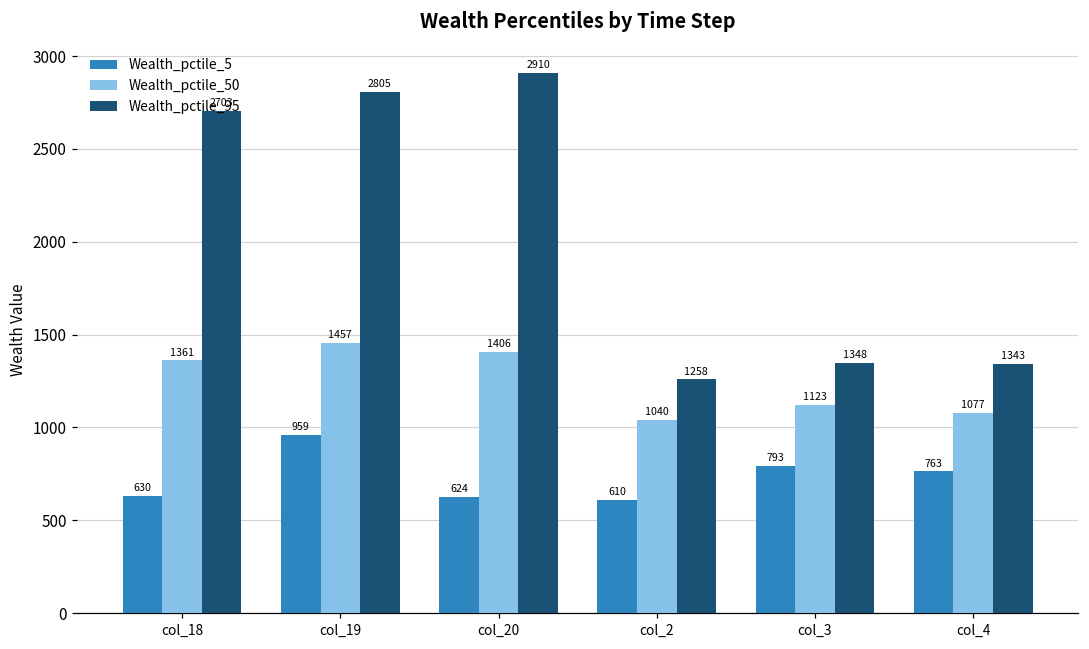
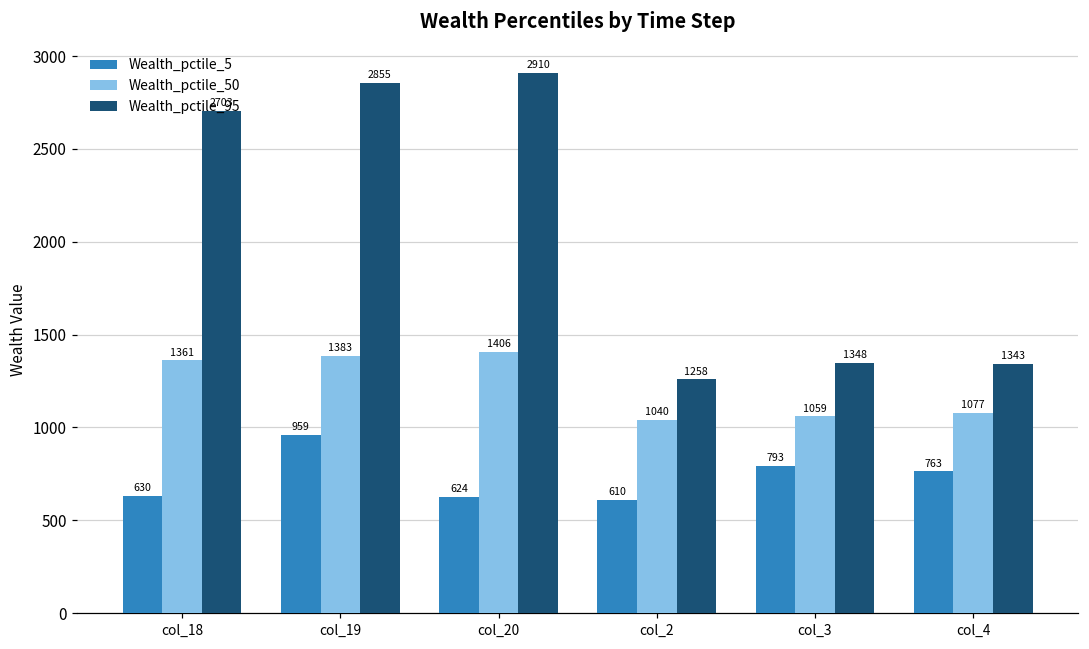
  {
    "Wealth_pctile_5": {
      "col_18": 630,
      "col_19": 959,
      "col_20": 624,
      "col_2": 610,
      "col_3": 793,
      "col_4": 763
    },
    "Wealth_pctile_50": {
      "col_18": 1361,
-     "col_19": 1457,
+     "col_19": 1383,
      "col_20": 1406,
      "col_2": 1040,
-     "col_3": 1123,
+     "col_3": 1059,
      "col_4": 1077
    },
    "Wealth_pctile_95": {
      "col_18": 2703,
-     "col_19": 2805,
+     "col_19": 2855,
      "col_20": 2910,
      "col_2": 1258,
      "col_3": 1348,
      "col_4": 1343
    }
  }
